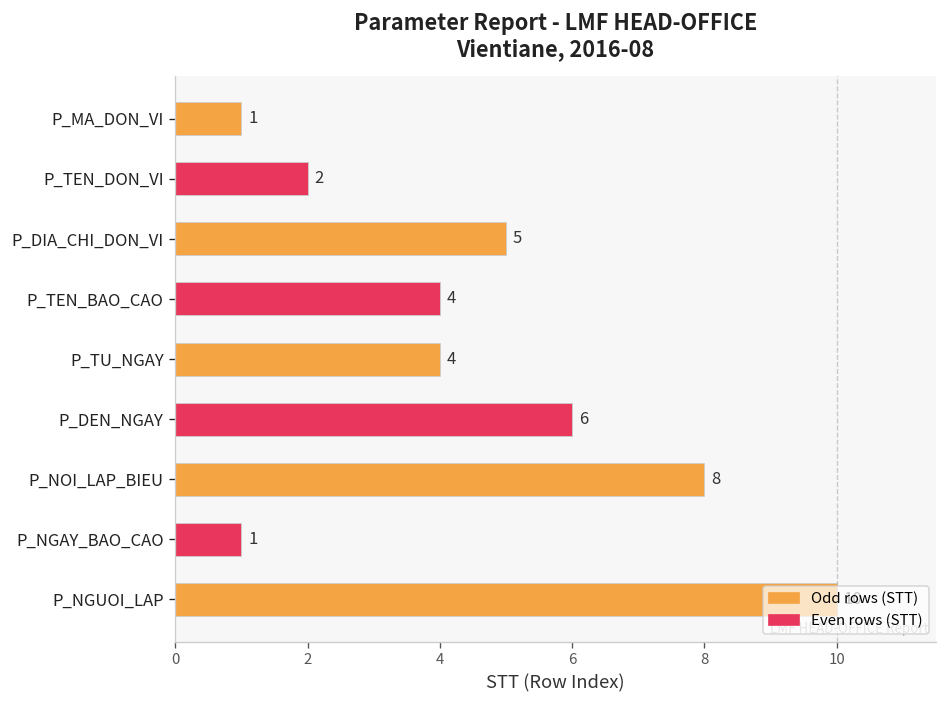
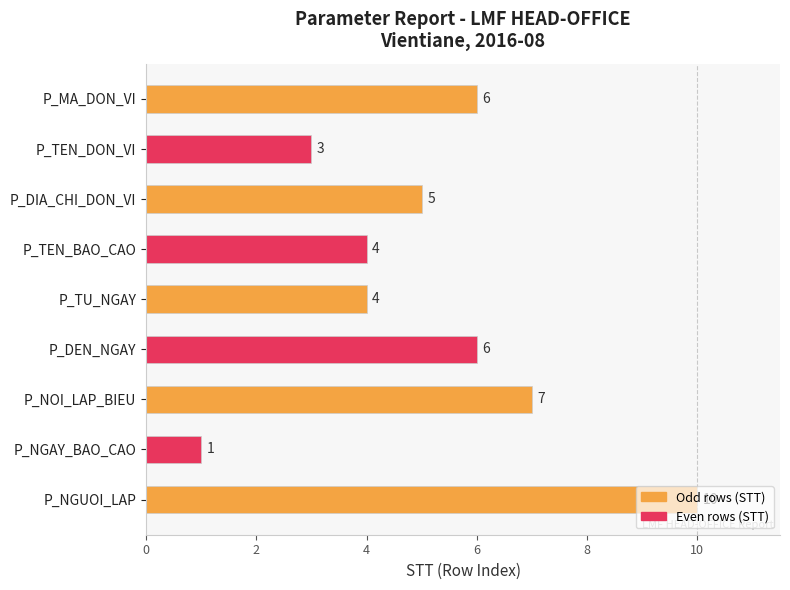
  {
-   "P_MA_DON_VI": 1,
-   "P_TEN_DON_VI": 2,
+   "P_MA_DON_VI": 6,
+   "P_TEN_DON_VI": 3,
    "P_DIA_CHI_DON_VI": 5,
    "P_TEN_BAO_CAO": 4,
    "P_TU_NGAY": 4,
    "P_DEN_NGAY": 6,
-   "P_NOI_LAP_BIEU": 8,
+   "P_NOI_LAP_BIEU": 7,
    "P_NGAY_BAO_CAO": 1
  }
